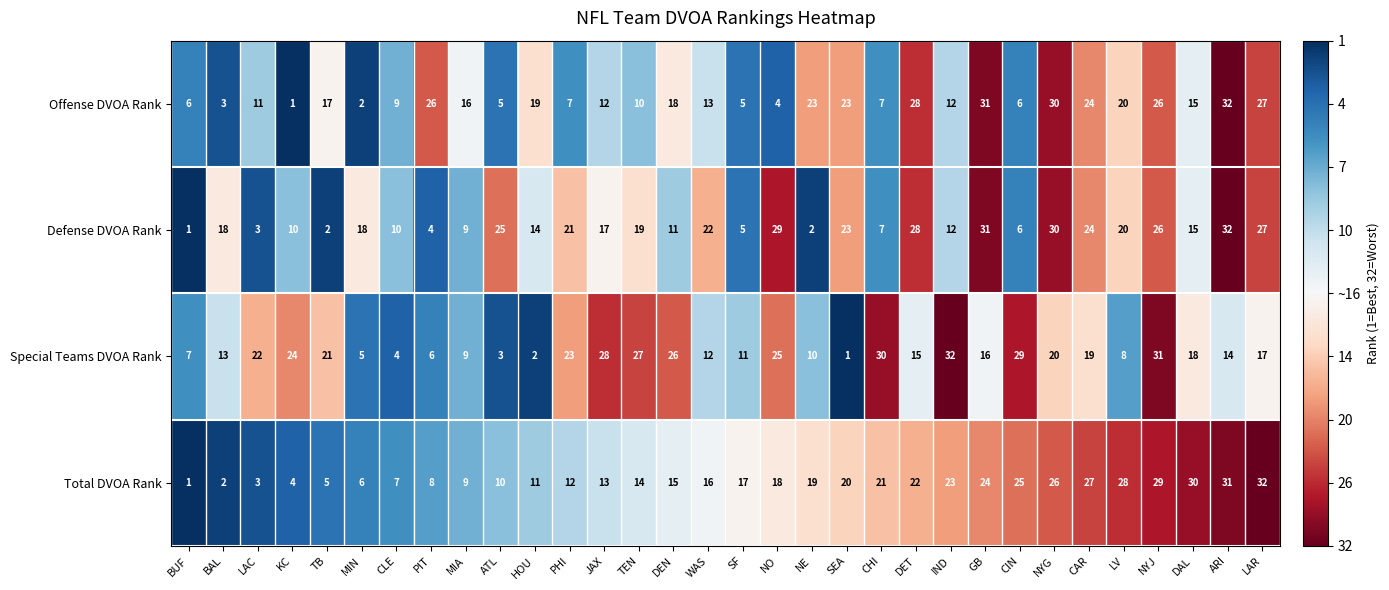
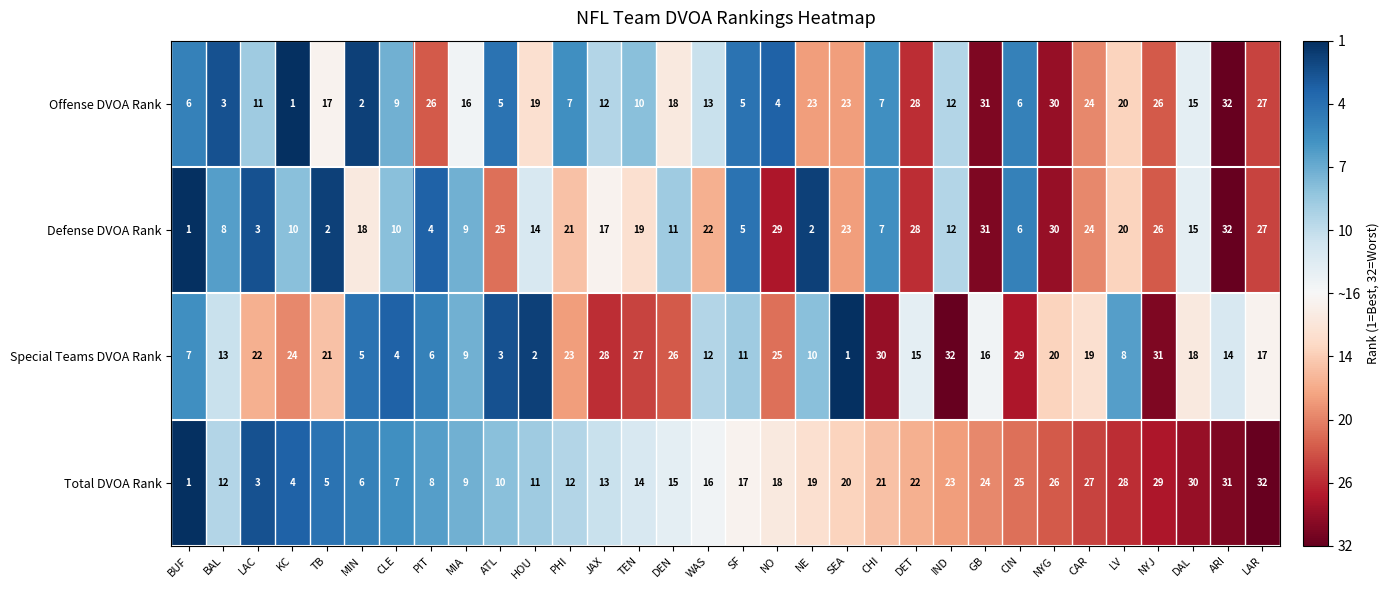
  {
    "Offense DVOA Rank": {
      "BUF": 6,
      "BAL": 3,
      "LAC": 11,
      "KC": 1,
      "TB": 17,
      "MIN": 2,
      "CLE": 9,
      "PIT": 26,
      "MIA": 16,
      "ATL": 5,
      "HOU": 19,
      "PHI": 7,
      "JAX": 12,
      "TEN": 10,
      "DEN": 18,
      "WAS": 13,
      "SF": 5,
      "NO": 4,
      "NE": 23,
      "SEA": 23,
      "CHI": 7,
      "DET": 28,
      "IND": 12,
      "GB": 31,
      "CIN": 6,
      "NYG": 30,
      "CAR": 24,
      "LV": 20,
      "NYJ": 26,
      "DAL": 15,
      "ARI": 32,
      "LAR": 27
    },
    "Defense DVOA Rank": {
      "BUF": 1,
-     "BAL": 18,
+     "BAL": 8,
      "LAC": 3,
      "KC": 10,
      "TB": 2,
      "MIN": 18,
      "CLE": 10,
      "PIT": 4,
      "MIA": 9,
      "ATL": 25,
      "HOU": 14,
      "PHI": 21,
      "JAX": 17,
      "TEN": 19,
      "DEN": 11,
      "WAS": 22,
      "SF": 5,
      "NO": 29,
      "NE": 2,
      "SEA": 23,
      "CHI": 7,
      "DET": 28,
      "IND": 12,
      "GB": 31,
      "CIN": 6,
      "NYG": 30,
      "CAR": 24,
      "LV": 20,
      "NYJ": 26,
      "DAL": 15,
      "ARI": 32,
      "LAR": 27
    },
    "Special Teams DVOA Rank": {
      "BUF": 7,
      "BAL": 13,
      "LAC": 22,
      "KC": 24,
      "TB": 21,
      "MIN": 5,
      "CLE": 4,
      "PIT": 6,
      "MIA": 9,
      "ATL": 3,
      "HOU": 2,
      "PHI": 23,
      "JAX": 28,
      "TEN": 27,
      "DEN": 26,
      "WAS": 12,
      "SF": 11,
      "NO": 25,
      "NE": 10,
      "SEA": 1,
      "CHI": 30,
      "DET": 15,
      "IND": 32,
      "GB": 16,
      "CIN": 29,
      "NYG": 20,
      "CAR": 19,
      "LV": 8,
      "NYJ": 31,
      "DAL": 18,
      "ARI": 14,
      "LAR": 17
    },
    "Total DVOA Rank": {
      "BUF": 1,
-     "BAL": 2,
+     "BAL": 12,
      "LAC": 3,
      "KC": 4,
      "TB": 5,
      "MIN": 6,
      "CLE": 7,
      "PIT": 8,
      "MIA": 9,
      "ATL": 10,
      "HOU": 11,
      "PHI": 12,
      "JAX": 13,
      "TEN": 14,
      "DEN": 15,
      "WAS": 16,
      "SF": 17,
      "NO": 18,
      "NE": 19,
      "SEA": 20,
      "CHI": 21,
      "DET": 22,
      "IND": 23,
      "GB": 24,
      "CIN": 25,
      "NYG": 26,
      "CAR": 27,
      "LV": 28,
      "NYJ": 29,
      "DAL": 30,
      "ARI": 31,
      "LAR": 32
    }
  }
